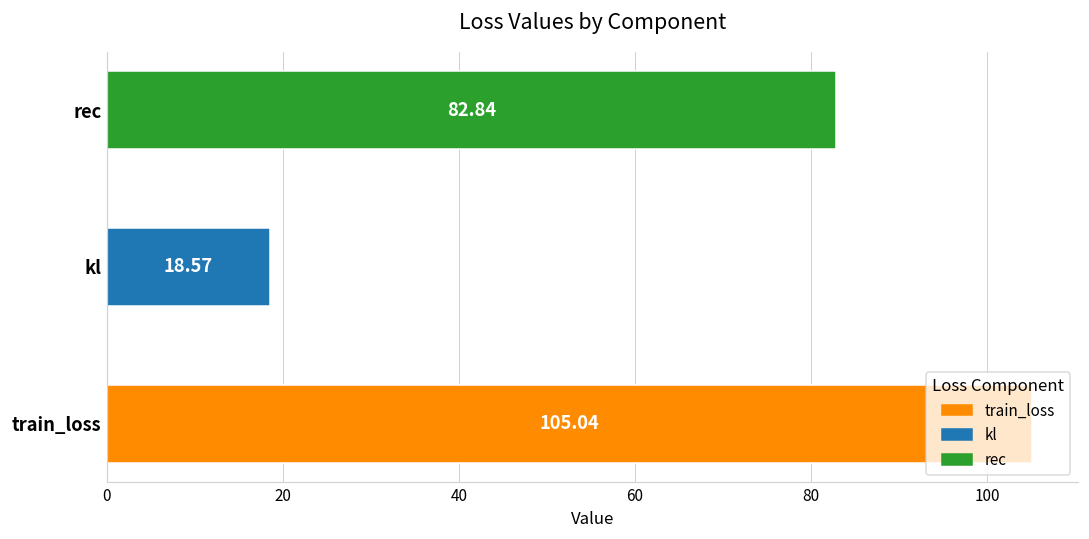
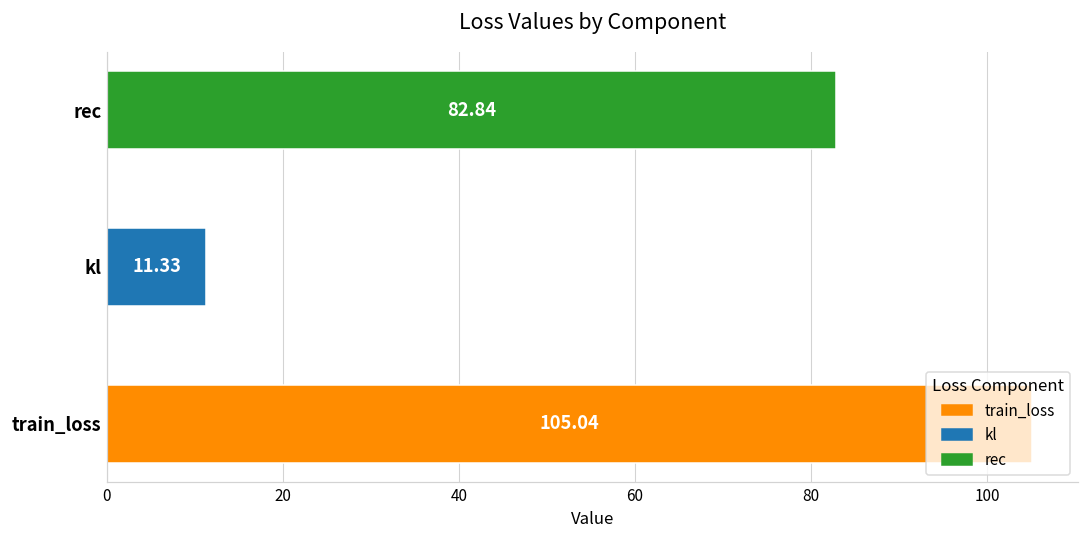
  {
    "rec": 82.84,
-   "kl": 18.57
+   "kl": 11.33
  }
